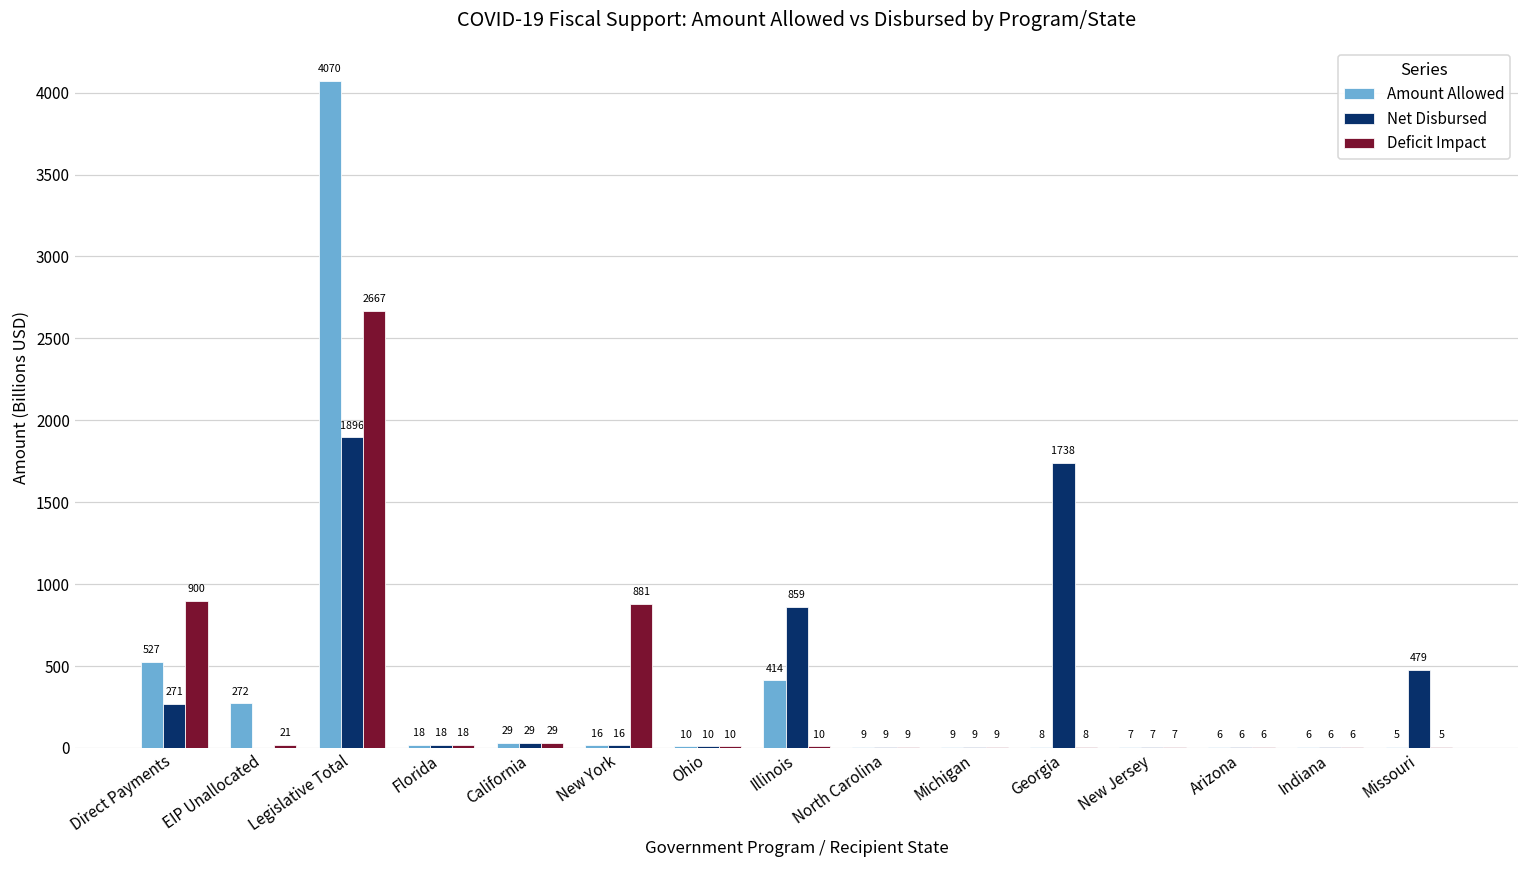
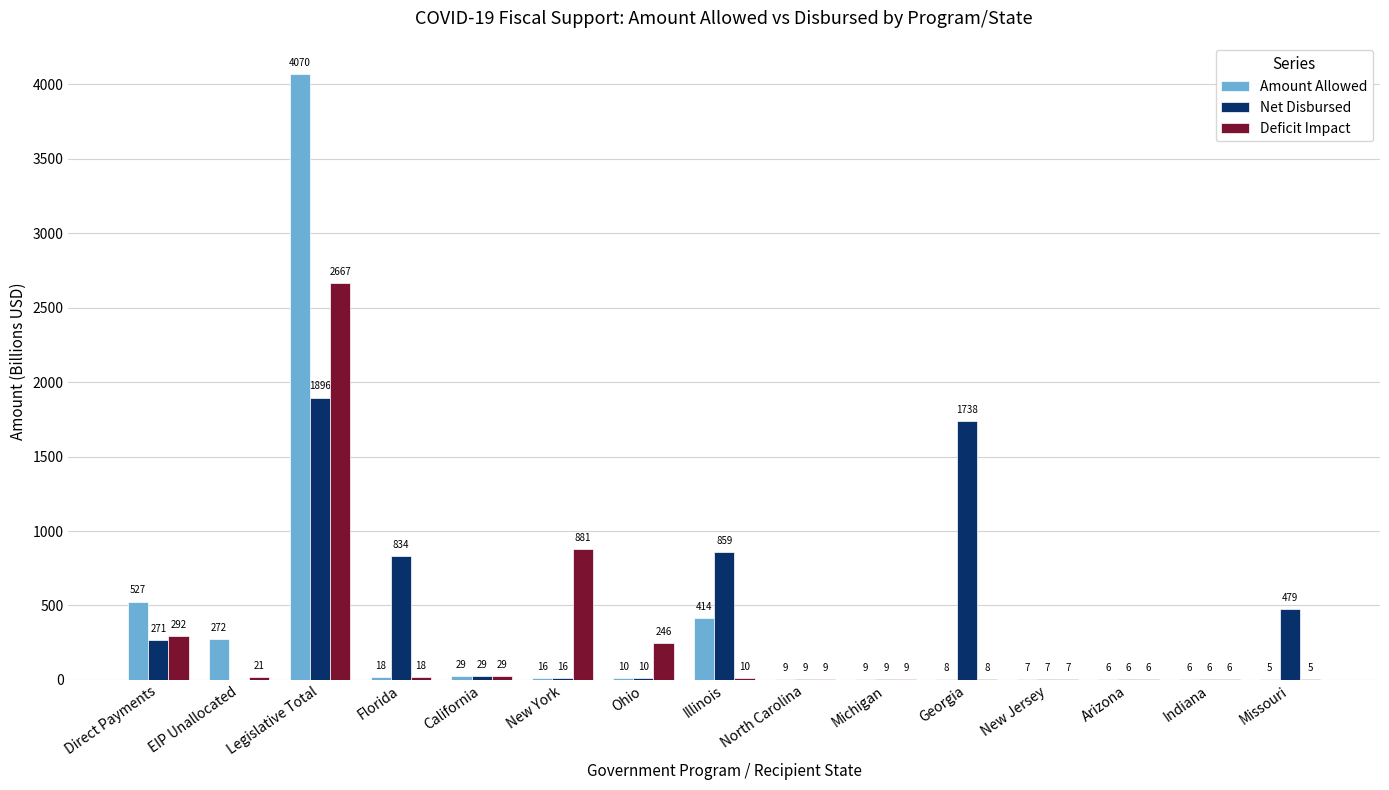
  {
    "Amount Allowed": {
      "Direct Payments": 527,
      "EIP Unallocated": 272,
      "Legislative Total": 4070,
      "Florida": 18,
      "California": 29,
      "New York": 16,
      "Ohio": 10,
      "Illinois": 414,
      "North Carolina": 9,
      "Michigan": 9,
      "Georgia": 8,
      "New Jersey": 7,
      "Arizona": 6,
      "Indiana": 6,
      "Missouri": 5
    },
    "Net Disbursed": {
      "Direct Payments": 271,
      "Legislative Total": 1896,
-     "Florida": 18,
+     "Florida": 834,
      "California": 29,
      "New York": 16,
      "Ohio": 10,
      "Illinois": 859,
      "North Carolina": 9,
      "Michigan": 9,
      "Georgia": 1738,
      "New Jersey": 7,
      "Arizona": 6,
      "Indiana": 6,
      "Missouri": 479
    },
    "Deficit Impact": {
-     "Direct Payments": 900,
+     "Direct Payments": 292,
      "EIP Unallocated": 21,
      "Legislative Total": 2667,
      "Florida": 18,
      "California": 29,
      "New York": 881,
-     "Ohio": 10,
+     "Ohio": 246,
      "Illinois": 10,
      "North Carolina": 9,
      "Michigan": 9,
      "Georgia": 8,
      "New Jersey": 7,
      "Arizona": 6,
      "Indiana": 6,
      "Missouri": 5
    }
  }
